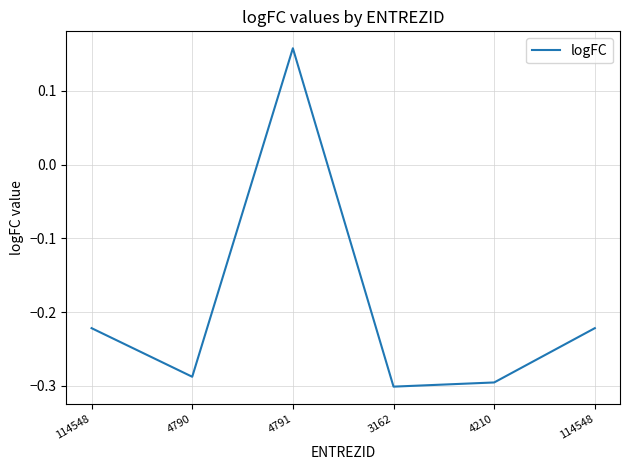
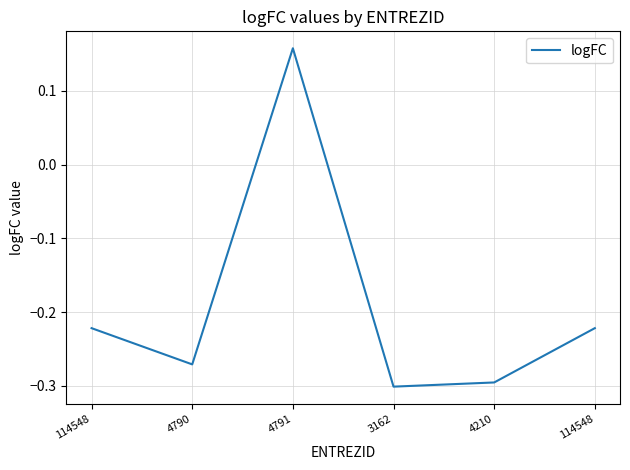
  {
-   "4790": -0.29,
+   "4790": -0.27,
    "4791": 0.16,
    "3162": -0.30,
    "4210": -0.30
  }
